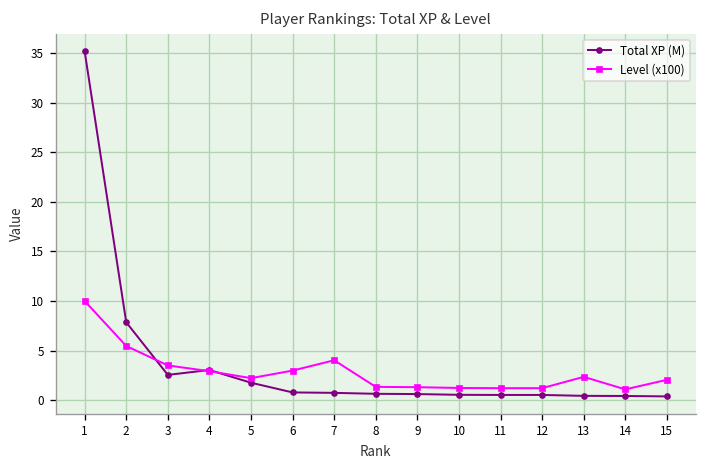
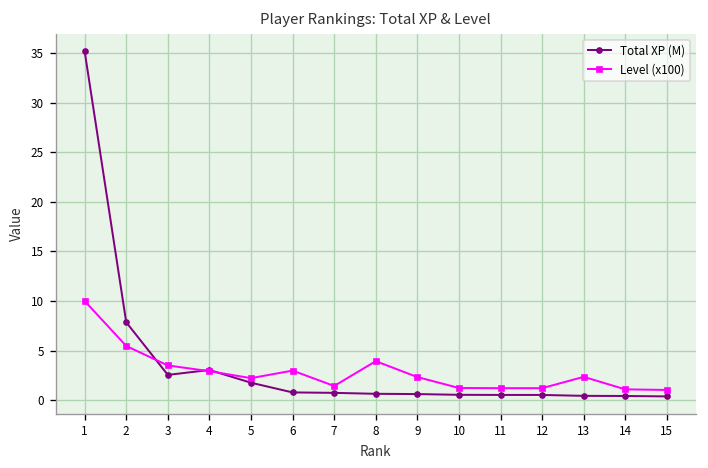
  {
    "Total XP (M)": {
      "1": 35,
      "2": 8,
      "3": 3,
      "5": 2,
      "6": 1,
      "7": 1,
      "8": 1,
      "9": 1,
      "10": 1,
      "11": 1,
      "12": 1,
      "13": 0,
      "14": 0,
      "15": 0
    },
    "Level (x100)": {
      "1": 10,
      "2": 5,
      "3": 4,
      "5": 2,
      "6": 3,
-     "7": 4,
-     "8": 1,
-     "9": 1,
+     "7": 1,
+     "8": 4,
+     "9": 2,
      "10": 1,
      "11": 1,
      "12": 1,
      "13": 2,
      "14": 1,
-     "15": 2
+     "15": 1
    }
  }
